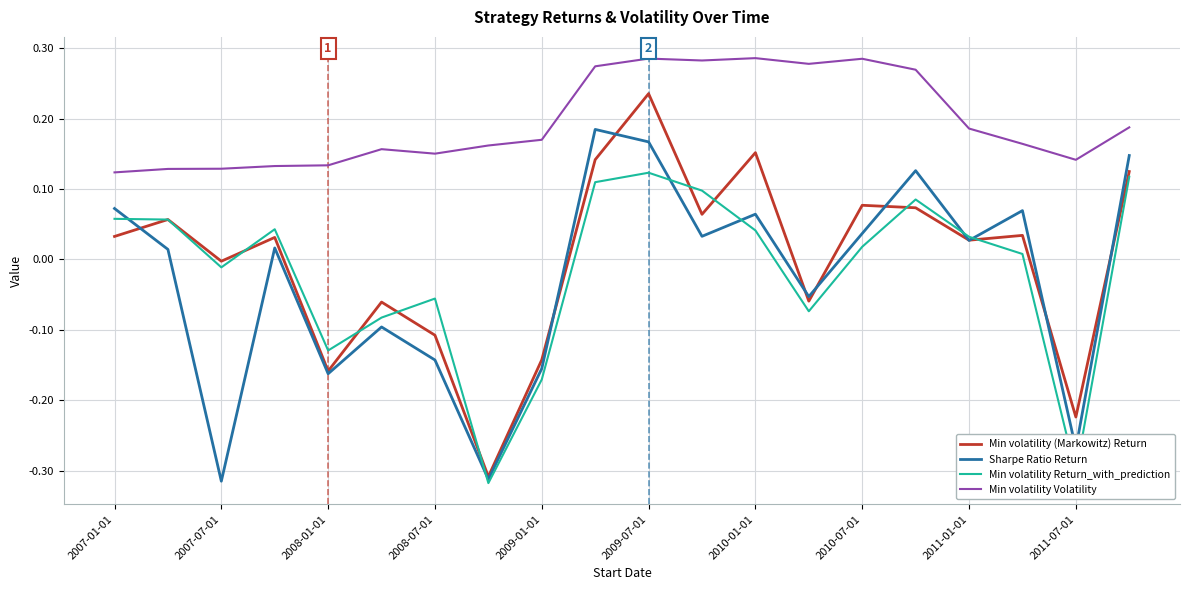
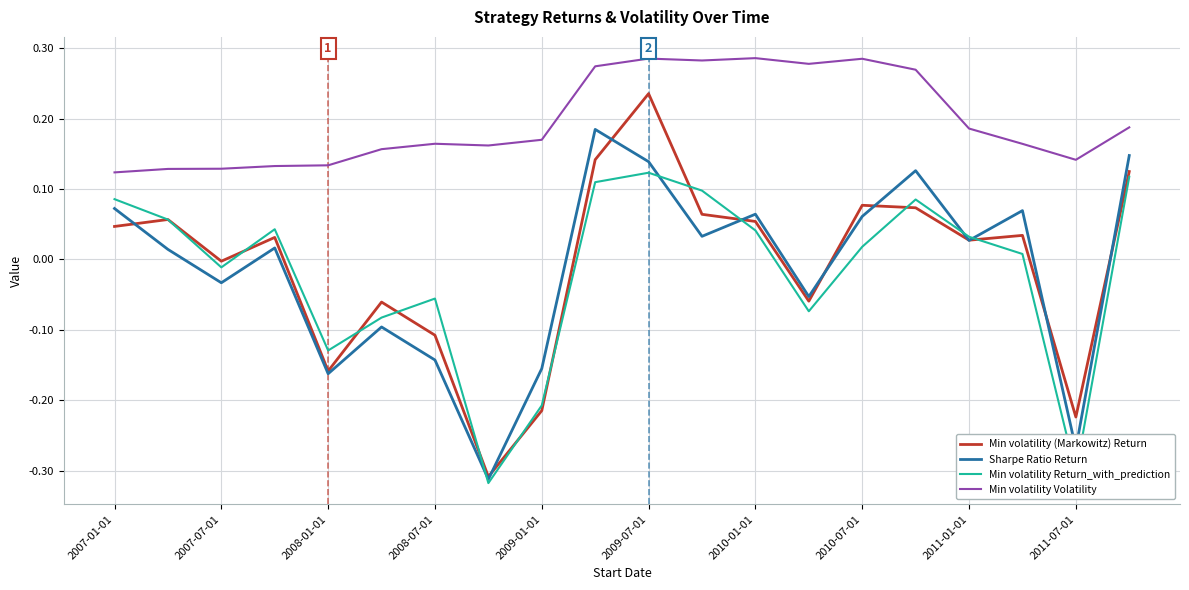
  {
    "Min volatility (Markowitz) Return": {
-     "2007-01-01": 0.03,
+     "2007-01-01": 0.05,
      "2007-07-01": 0.00,
      "2008-01-01": -0.16,
      "2008-07-01": -0.11,
-     "2009-01-01": -0.14,
+     "2009-01-01": -0.21,
      "2009-07-01": 0.24,
-     "2010-01-01": 0.15,
+     "2010-01-01": 0.05,
      "2010-07-01": 0.08,
      "2011-07-01": -0.22
    },
    "Sharpe Ratio Return": {
      "2007-01-01": 0.07,
-     "2007-07-01": -0.32,
+     "2007-07-01": -0.03,
      "2008-01-01": -0.16,
      "2008-07-01": -0.14,
      "2009-01-01": -0.16,
-     "2009-07-01": 0.17,
+     "2009-07-01": 0.14,
      "2010-01-01": 0.06,
-     "2010-07-01": 0.04
+     "2010-07-01": 0.06
    },
    "Min volatility Return_with_prediction": {
-     "2007-01-01": 0.06,
+     "2007-01-01": 0.09,
      "2007-07-01": -0.01,
      "2008-01-01": -0.13,
      "2008-07-01": -0.06,
-     "2009-01-01": -0.17,
+     "2009-01-01": -0.21,
      "2009-07-01": 0.12,
      "2010-01-01": 0.04,
      "2010-07-01": 0.02,
      "2011-01-01": 0.03
    },
    "Min volatility Volatility": {
      "2007-01-01": 0.12,
      "2007-07-01": 0.13,
      "2008-01-01": 0.13,
-     "2008-07-01": 0.15,
+     "2008-07-01": 0.16,
      "2009-01-01": 0.17,
      "2010-01-01": 0.29,
      "2010-07-01": 0.29,
      "2011-01-01": 0.19,
      "2011-07-01": 0.14
    }
  }
